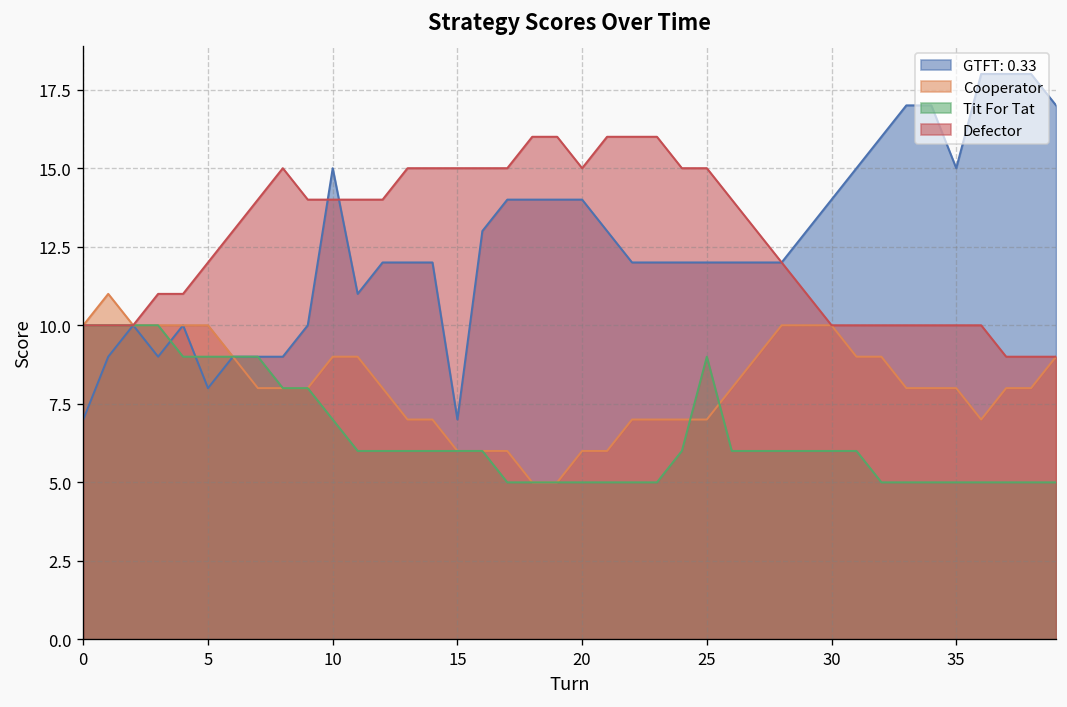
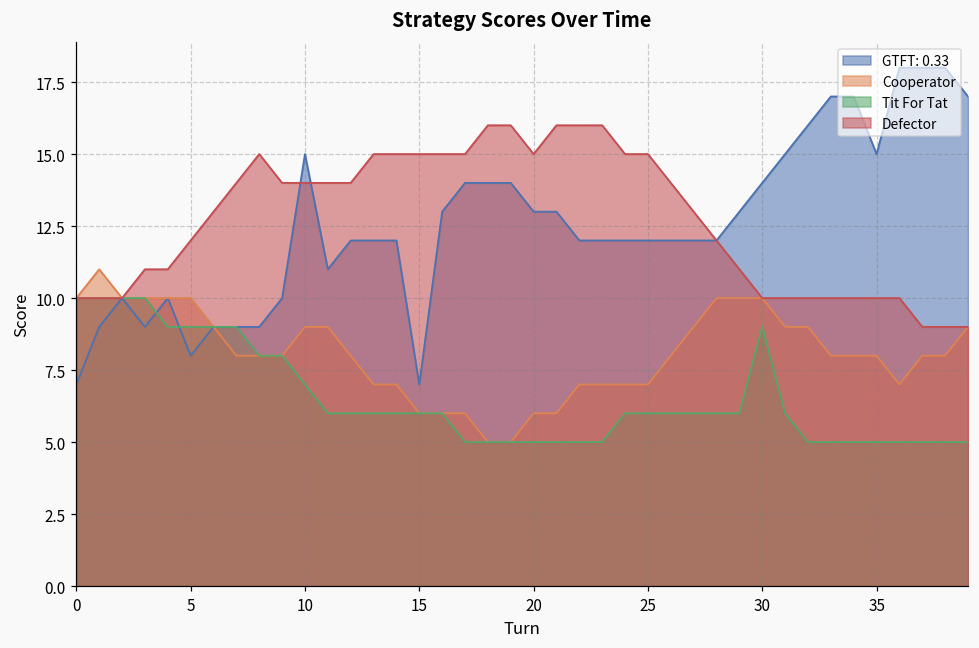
  {
    "GTFT: 0.33": {
      "0": 7,
      "5": 8,
      "10": 15,
      "15": 7,
-     "20": 14,
+     "20": 13,
      "25": 12,
      "30": 14,
      "35": 15
    },
    "Tit For Tat": {
      "5": 9,
      "10": 7,
      "20": 5,
-     "25": 9,
-     "30": 6,
+     "25": 6,
+     "30": 9,
      "35": 5
    }
  }
